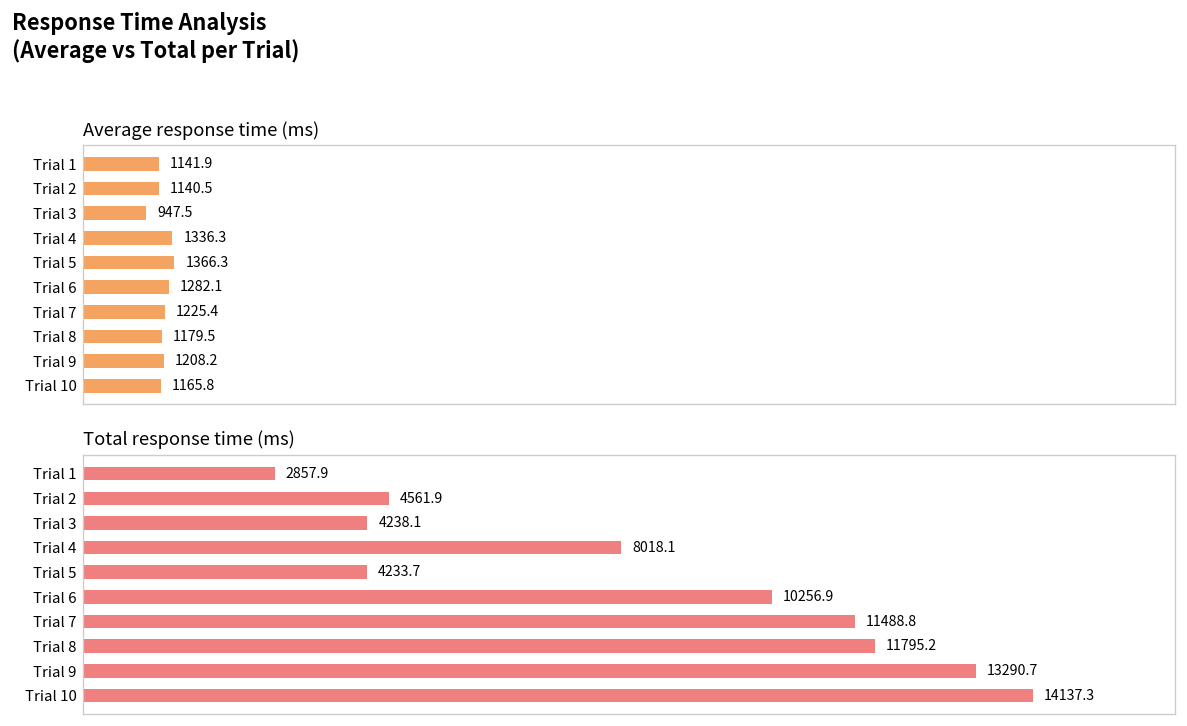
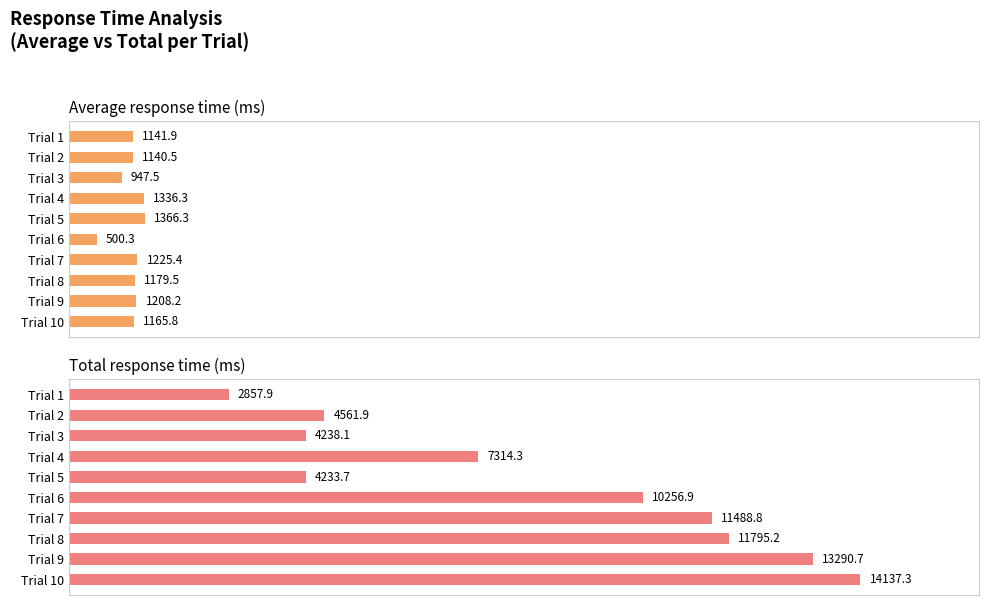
  {
    "Average response time (ms)": {
      "Trial 1": 1141.9,
      "Trial 2": 1140.5,
      "Trial 3": 947.5,
      "Trial 4": 1336.3,
      "Trial 5": 1366.3,
-     "Trial 6": 1282.1,
+     "Trial 6": 500.3,
      "Trial 7": 1225.4,
      "Trial 8": 1179.5,
      "Trial 9": 1208.2,
      "Trial 10": 1165.8
    },
    "Total response time (ms)": {
      "Trial 1": 2857.9,
      "Trial 2": 4561.9,
      "Trial 3": 4238.1,
-     "Trial 4": 8018.1,
+     "Trial 4": 7314.3,
      "Trial 5": 4233.7,
      "Trial 6": 10256.9,
      "Trial 7": 11488.8,
      "Trial 8": 11795.2,
      "Trial 9": 13290.7,
      "Trial 10": 14137.3
    }
  }
